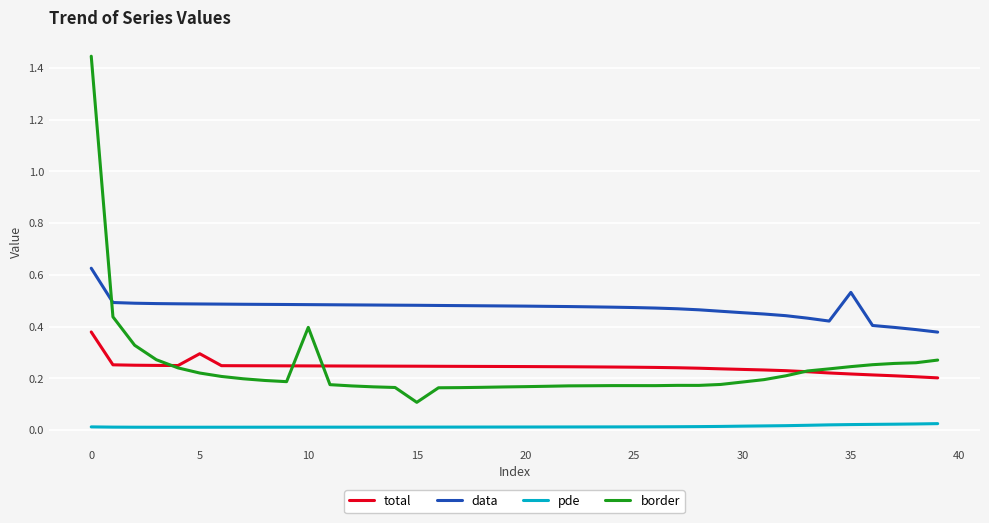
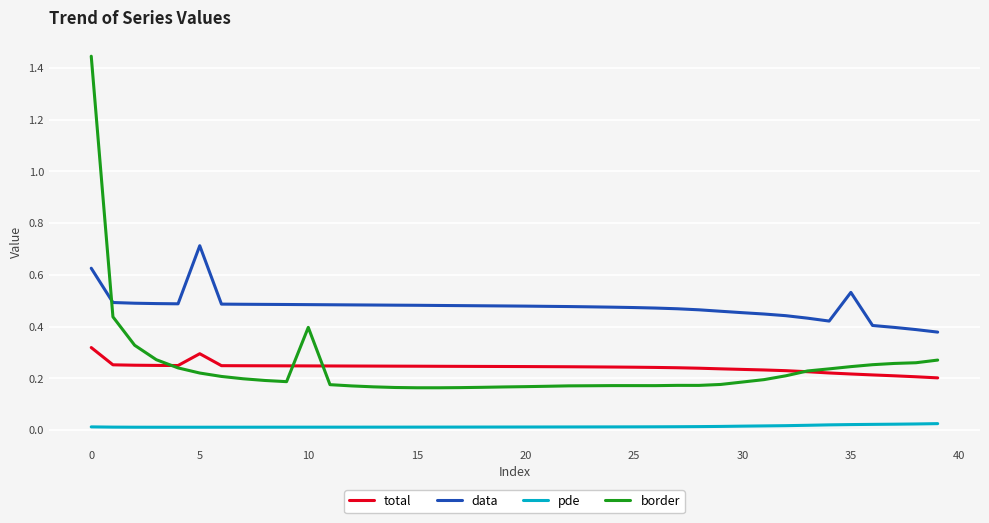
  {
    "total": {
-     "0": 0.38,
+     "0": 0.32,
      "5": 0.30,
      "10": 0.25,
      "15": 0.25,
      "20": 0.25,
      "25": 0.24,
      "30": 0.23,
      "35": 0.22
    },
    "data": {
      "0": 0.63,
-     "5": 0.49,
+     "5": 0.71,
      "10": 0.49,
      "15": 0.48,
      "20": 0.48,
      "25": 0.47,
      "30": 0.45,
      "35": 0.53
    },
    "pde": {
      "0": 0.01,
      "5": 0.01,
      "10": 0.01,
      "15": 0.01,
      "20": 0.01,
      "25": 0.01,
      "30": 0.02,
      "35": 0.02
    },
    "border": {
      "0": 1.45,
      "5": 0.22,
      "10": 0.40,
-     "15": 0.11,
+     "15": 0.16,
      "20": 0.17,
      "25": 0.17,
      "30": 0.19,
      "35": 0.25
    }
  }
